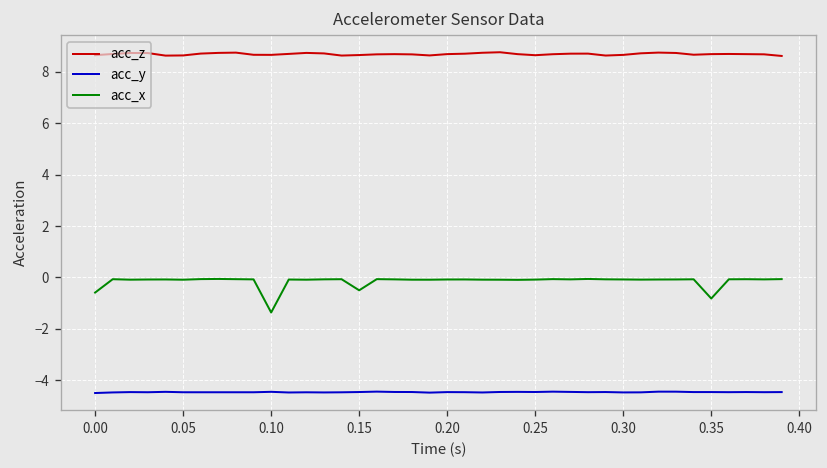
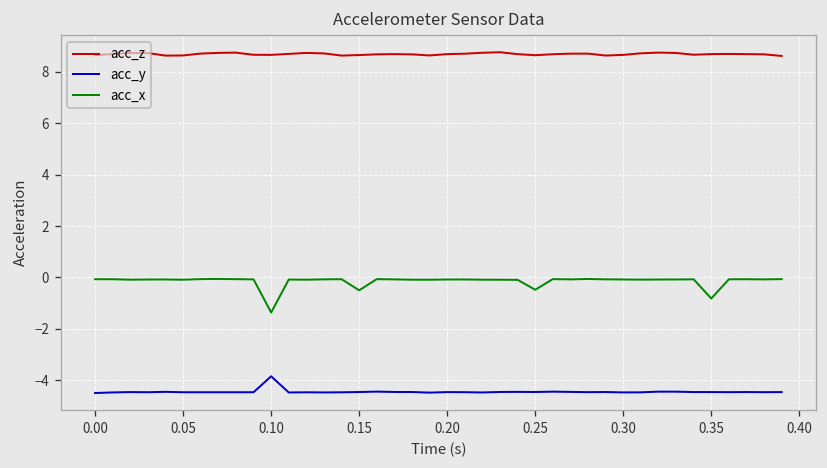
  {
    "acc_z": {
      "0.05": 8.6,
      "0.10": 8.7,
      "0.15": 8.7,
      "0.20": 8.7,
      "0.25": 8.6,
      "0.30": 8.7,
      "0.35": 8.7
    },
    "acc_y": {
      "0.00": -4.5,
      "0.05": -4.5,
-     "0.10": -4.5,
+     "0.10": -3.8,
      "0.15": -4.5,
      "0.20": -4.5,
      "0.25": -4.5,
      "0.30": -4.5,
      "0.35": -4.5
    },
    "acc_x": {
-     "0.00": -0.6,
+     "0.00": -0.1,
      "0.05": -0.1,
      "0.10": -1.4,
      "0.15": -0.5,
      "0.20": -0.1,
-     "0.25": -0.1,
+     "0.25": -0.5,
      "0.30": -0.1,
      "0.35": -0.8
    }
  }
